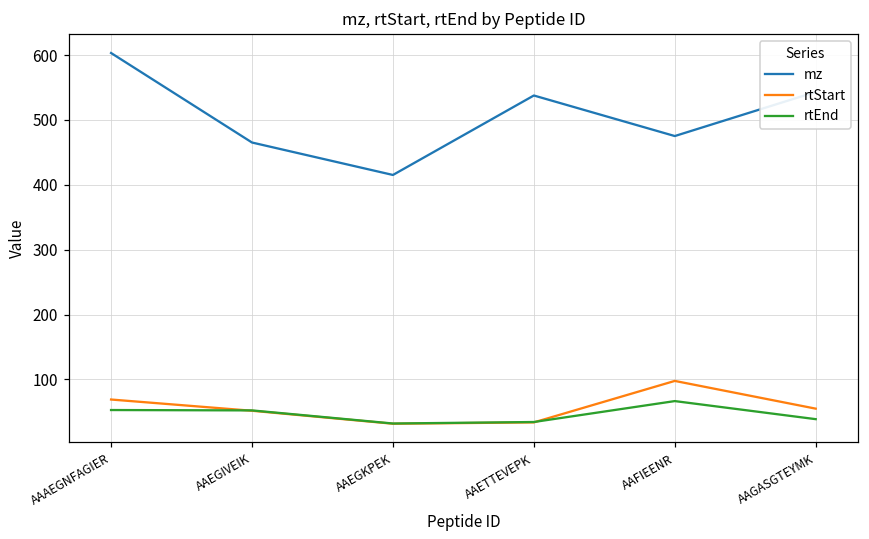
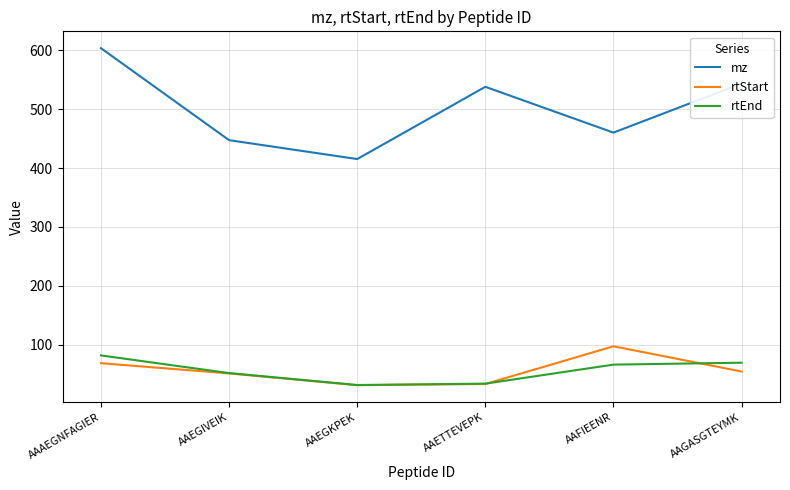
  {
    "mz": {
      "AAAEGNFAGIER": 600,
-     "AAEGIVEIK": 470,
+     "AAEGIVEIK": 450,
      "AAEGKPEK": 420,
      "AAETTEVEPK": 540,
-     "AAFIEENR": 480
+     "AAFIEENR": 460
    },
    "rtStart": {
      "AAAEGNFAGIER": 70,
      "AAFIEENR": 100,
      "AAGASGTEYMK": 50
    },
    "rtEnd": {
-     "AAAEGNFAGIER": 50,
+     "AAAEGNFAGIER": 80,
      "AAFIEENR": 70,
-     "AAGASGTEYMK": 40
+     "AAGASGTEYMK": 70
    }
  }
